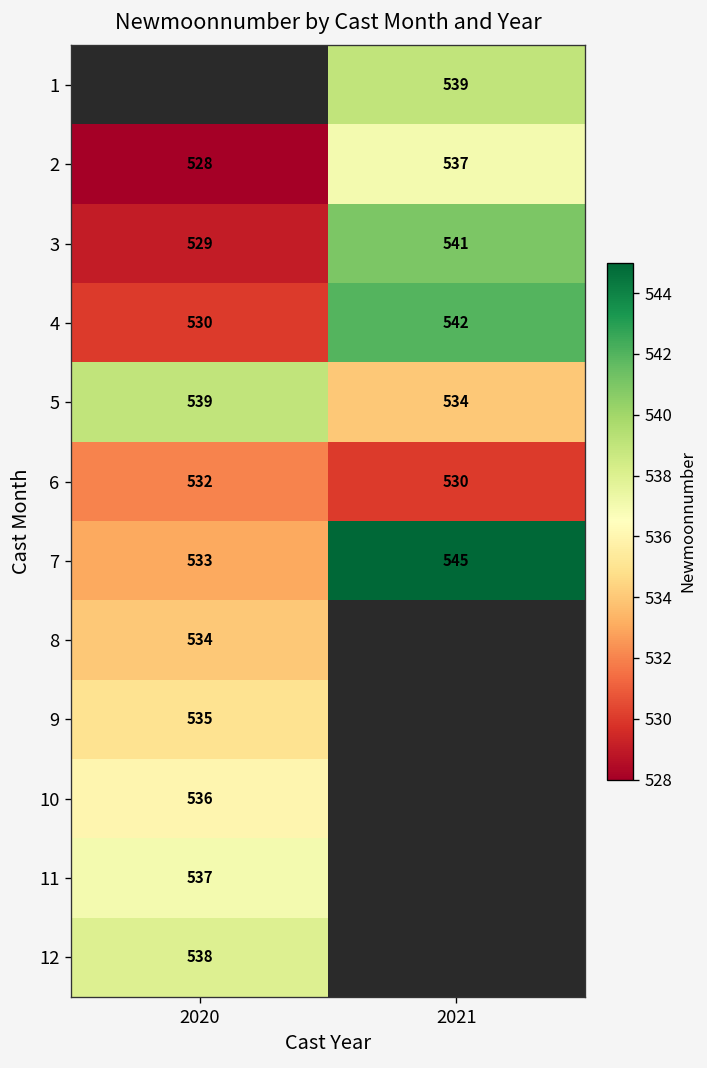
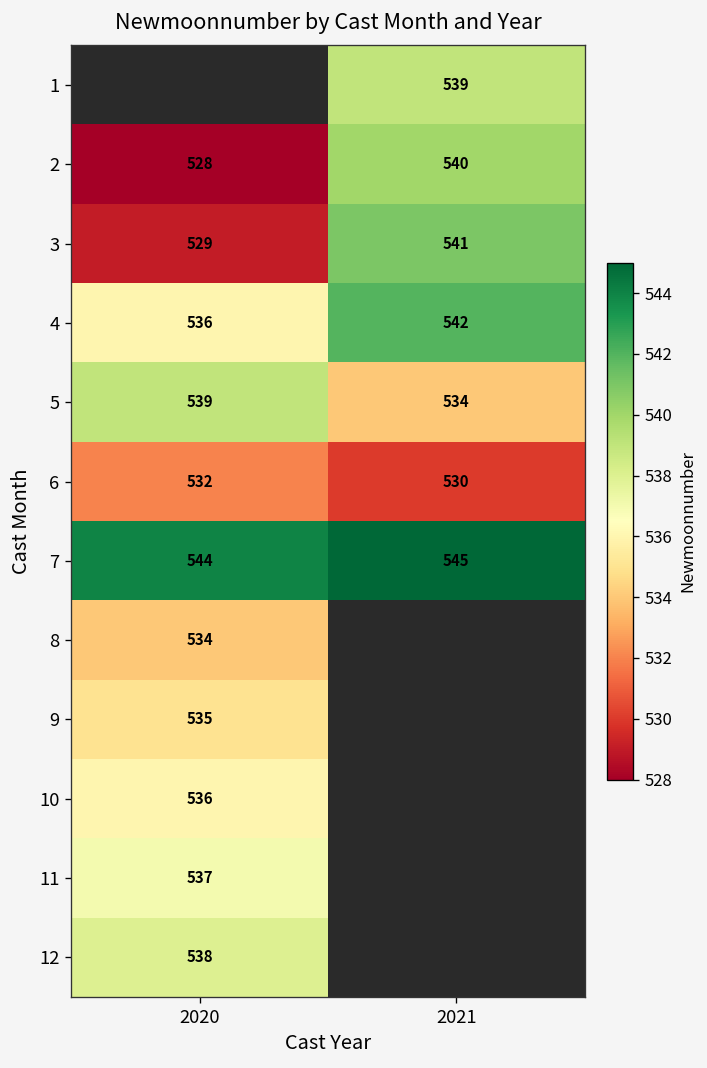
  {
    "1": {
      "2021": 539
    },
    "2": {
      "2020": 528,
-     "2021": 537
+     "2021": 540
    },
    "3": {
      "2020": 529,
      "2021": 541
    },
    "4": {
-     "2020": 530,
+     "2020": 536,
      "2021": 542
    },
    "5": {
      "2020": 539,
      "2021": 534
    },
    "6": {
      "2020": 532,
      "2021": 530
    },
    "7": {
-     "2020": 533,
+     "2020": 544,
      "2021": 545
    },
    "8": {
      "2020": 534
    },
    "9": {
      "2020": 535
    },
    "10": {
      "2020": 536
    },
    "11": {
      "2020": 537
    },
    "12": {
      "2020": 538
    }
  }
